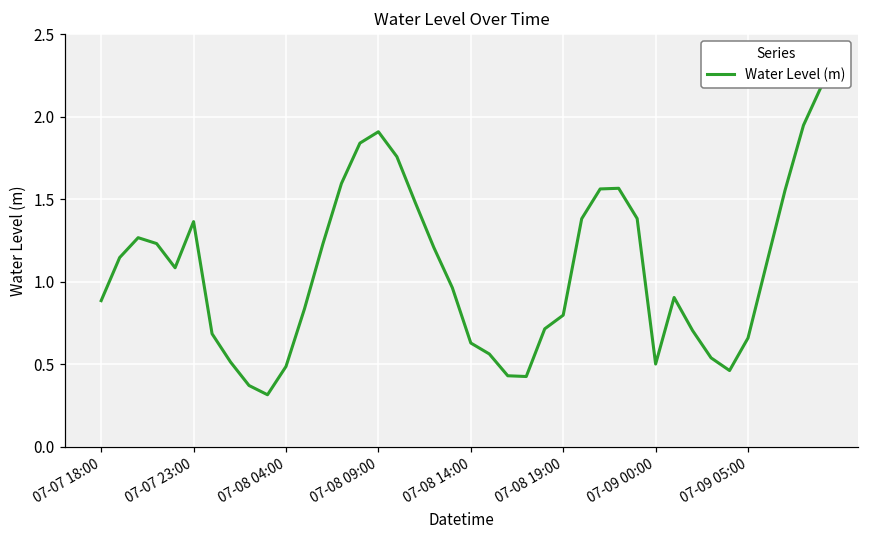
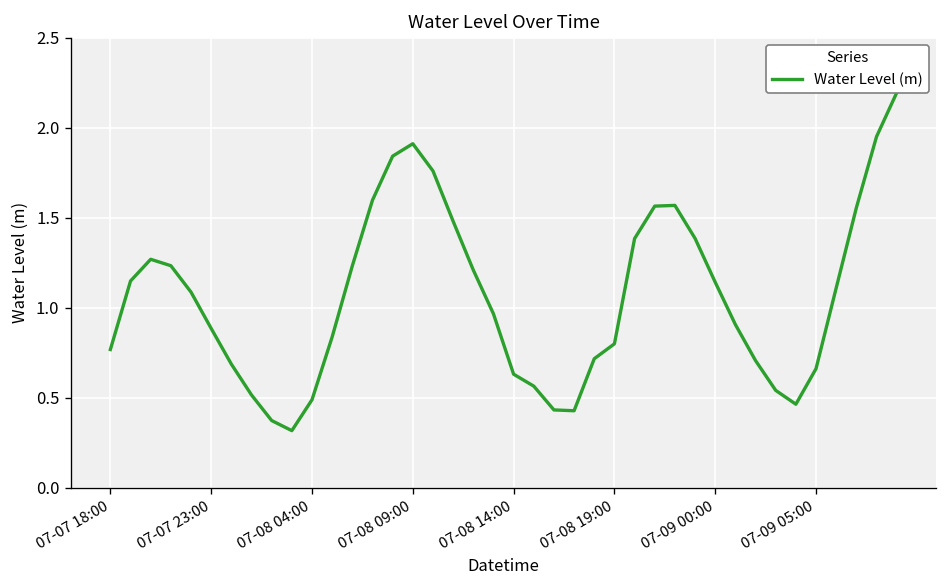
  {
-   "07-07 18:00": 0.89,
-   "07-07 23:00": 1.37,
+   "07-07 18:00": 0.77,
+   "07-07 23:00": 0.88,
    "07-08 04:00": 0.49,
    "07-08 09:00": 1.91,
    "07-08 14:00": 0.63,
    "07-08 19:00": 0.80,
-   "07-09 00:00": 0.50,
+   "07-09 00:00": 1.14,
    "07-09 05:00": 0.66
  }
